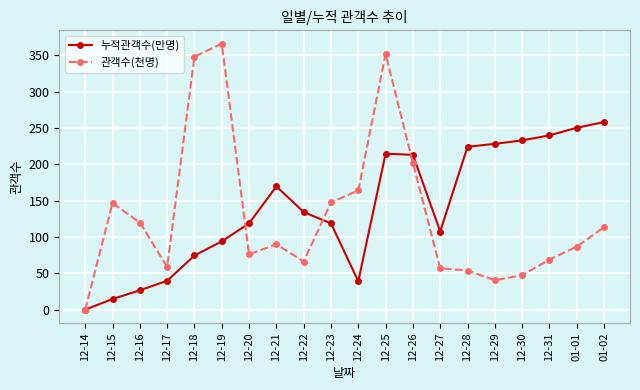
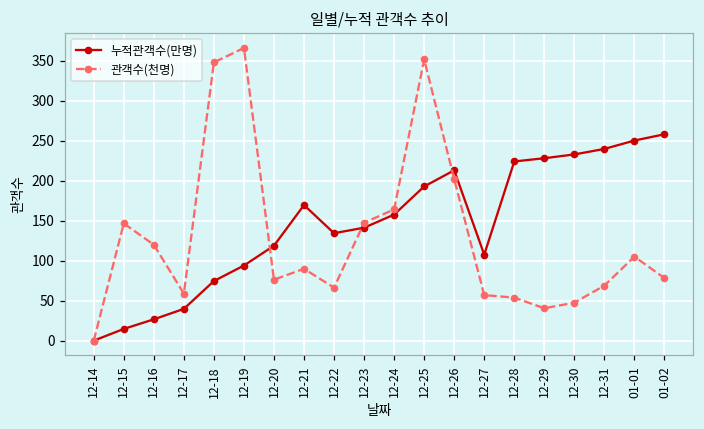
  {
    "누적관객수(만명)": {
      "12-15": 10,
      "12-16": 30,
      "12-17": 40,
      "12-18": 70,
      "12-19": 90,
      "12-20": 120,
      "12-21": 170,
      "12-22": 130,
-     "12-23": 120,
-     "12-24": 40,
-     "12-25": 210,
+     "12-23": 140,
+     "12-24": 160,
+     "12-25": 190,
      "12-26": 210,
      "12-27": 110,
      "12-28": 220,
      "12-29": 230,
      "12-30": 230,
      "12-31": 240,
      "01-01": 250,
      "01-02": 260
    },
    "관객수(천명)": {
      "12-15": 150,
      "12-16": 120,
      "12-17": 60,
      "12-18": 350,
      "12-19": 370,
      "12-20": 80,
      "12-21": 90,
      "12-22": 70,
      "12-23": 150,
      "12-24": 160,
      "12-25": 350,
      "12-26": 200,
      "12-27": 60,
      "12-28": 50,
      "12-29": 40,
      "12-30": 50,
      "12-31": 70,
-     "01-01": 90,
-     "01-02": 110
+     "01-01": 110,
+     "01-02": 80
    }
  }
